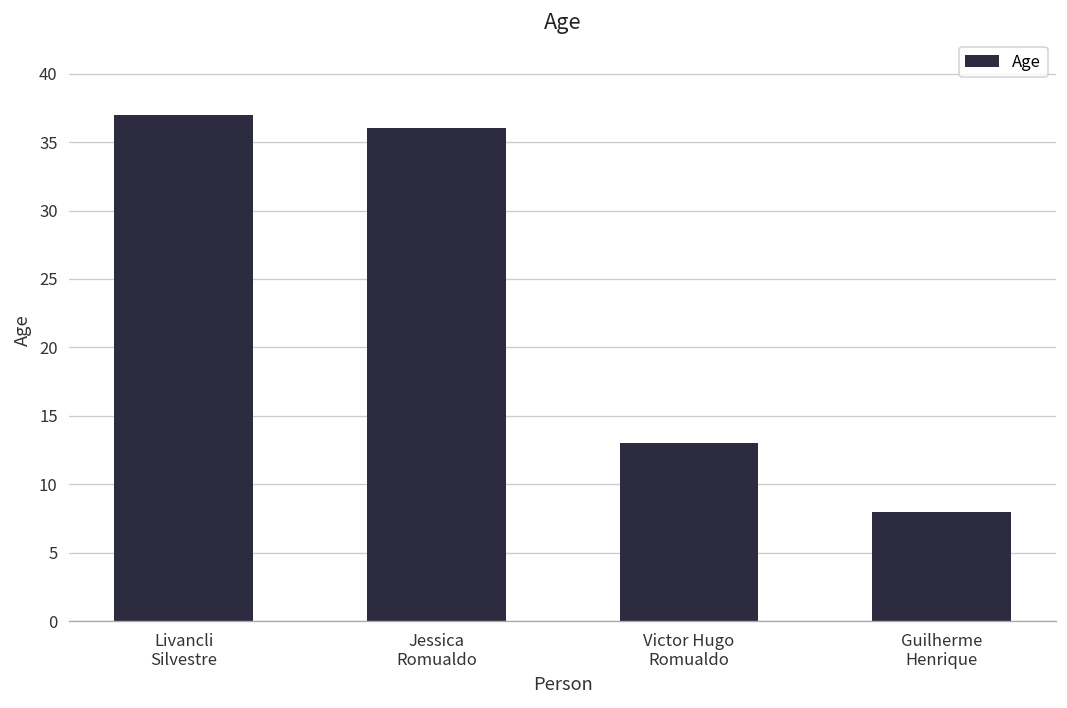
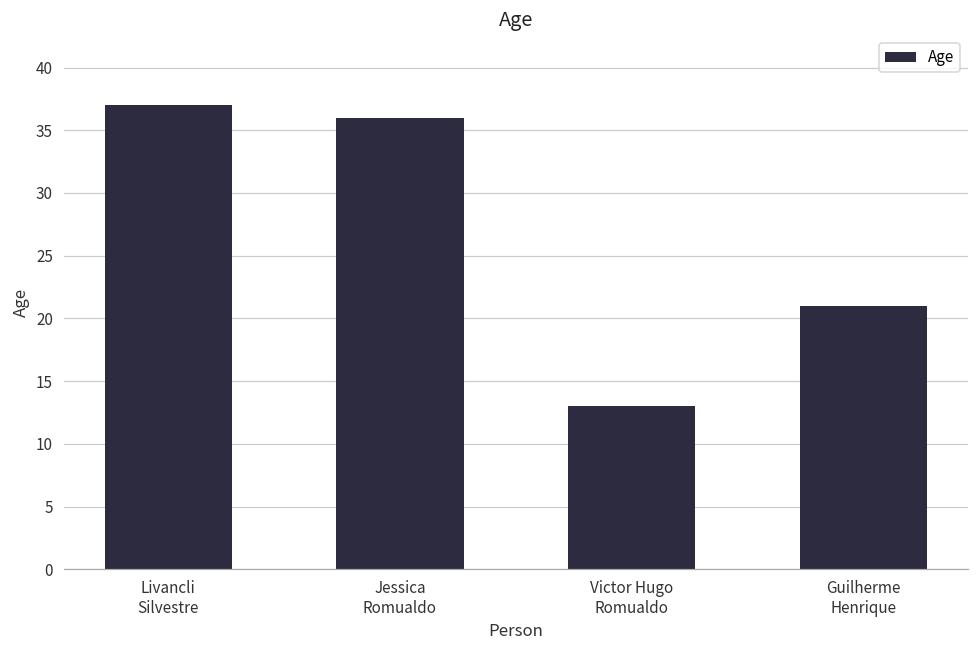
  {
    "Livancli Silvestre": 37,
    "Jessica Romualdo": 36,
    "Victor Hugo Romualdo": 13,
-   "Guilherme Henrique": 8
+   "Guilherme Henrique": 21
  }
